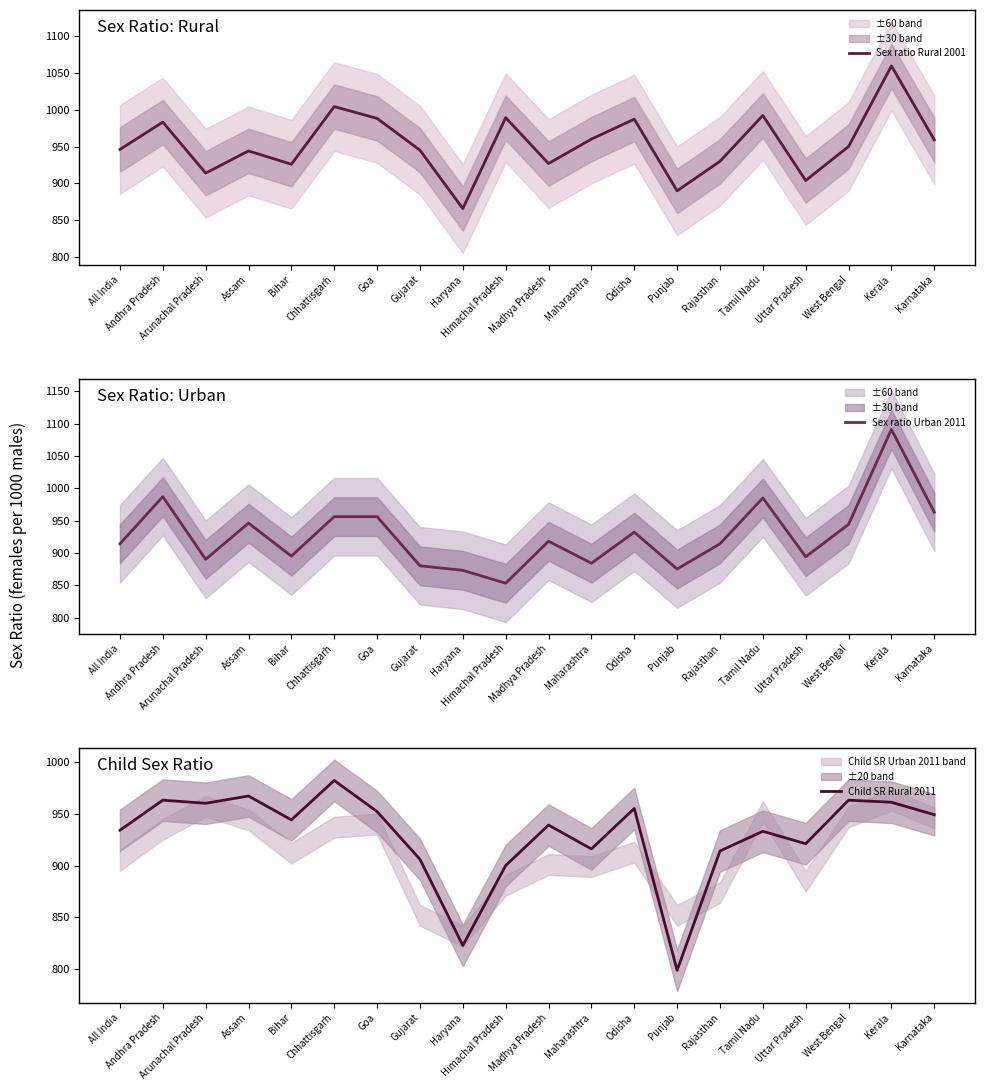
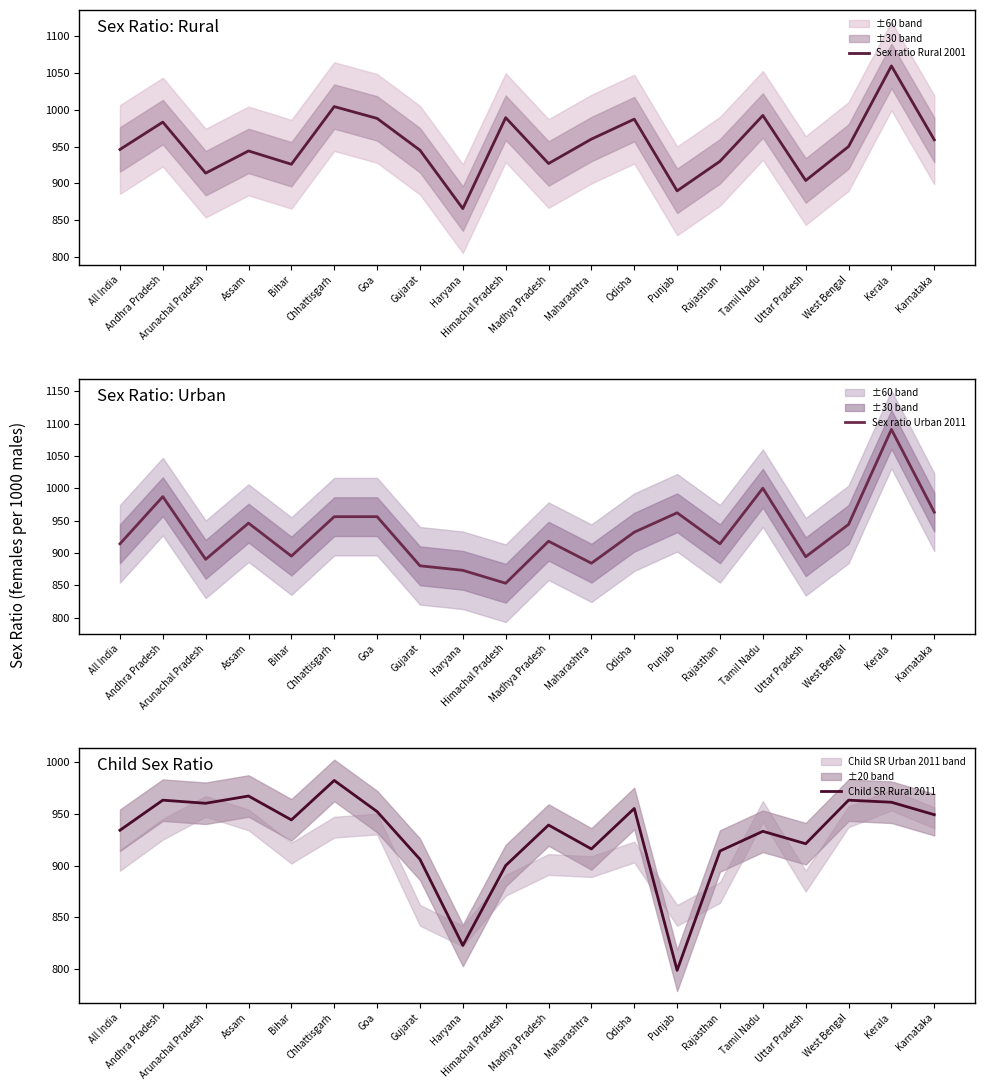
  {
    "Sex Ratio: Rural": {
      "Sex ratio Rural 2001": {
        "All India": 950,
        "Andhra Pradesh": 980,
        "Arunachal Pradesh": 910,
        "Assam": 940,
        "Bihar": 930,
        "Chhattisgarh": 1000,
        "Goa": 990,
        "Gujarat": 950,
        "Haryana": 870,
        "Himachal Pradesh": 990,
        "Madhya Pradesh": 930,
        "Maharashtra": 960,
        "Odisha": 990,
        "Punjab": 890,
        "Rajasthan": 930,
        "Tamil Nadu": 990,
        "Uttar Pradesh": 900,
        "West Bengal": 950,
        "Kerala": 1060,
        "Karnataka": 960
      }
    },
    "Sex Ratio: Urban": {
      "Sex ratio Urban 2011": {
        "All India": 910,
        "Andhra Pradesh": 990,
        "Arunachal Pradesh": 890,
        "Assam": 950,
        "Bihar": 900,
        "Chhattisgarh": 960,
        "Goa": 960,
        "Gujarat": 880,
        "Haryana": 870,
        "Himachal Pradesh": 850,
        "Madhya Pradesh": 920,
        "Maharashtra": 880,
        "Odisha": 930,
-       "Punjab": 880,
+       "Punjab": 960,
        "Rajasthan": 910,
-       "Tamil Nadu": 990,
+       "Tamil Nadu": 1000,
        "Uttar Pradesh": 890,
        "West Bengal": 940,
        "Kerala": 1090,
        "Karnataka": 960
      }
    },
    "Child Sex Ratio": {
      "Child SR Rural 2011": {
        "All India": 934,
        "Andhra Pradesh": 963,
        "Arunachal Pradesh": 960,
        "Assam": 967,
        "Bihar": 944,
        "Chhattisgarh": 982,
        "Gujarat": 906,
        "Haryana": 823,
        "Himachal Pradesh": 900,
        "Madhya Pradesh": 939,
        "Maharashtra": 916,
        "Odisha": 955,
        "Punjab": 799,
        "Rajasthan": 914,
        "Tamil Nadu": 933,
        "Uttar Pradesh": 921,
        "West Bengal": 963,
        "Kerala": 961,
        "Karnataka": 949
      }
    }
  }
